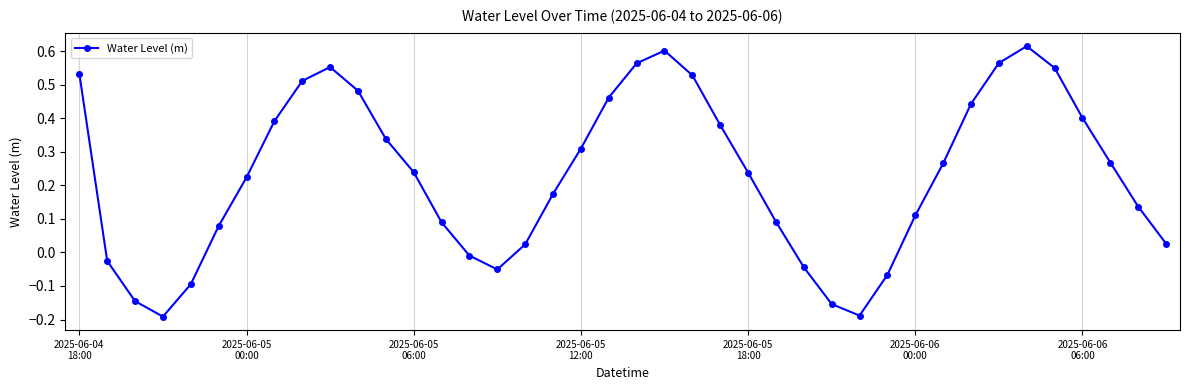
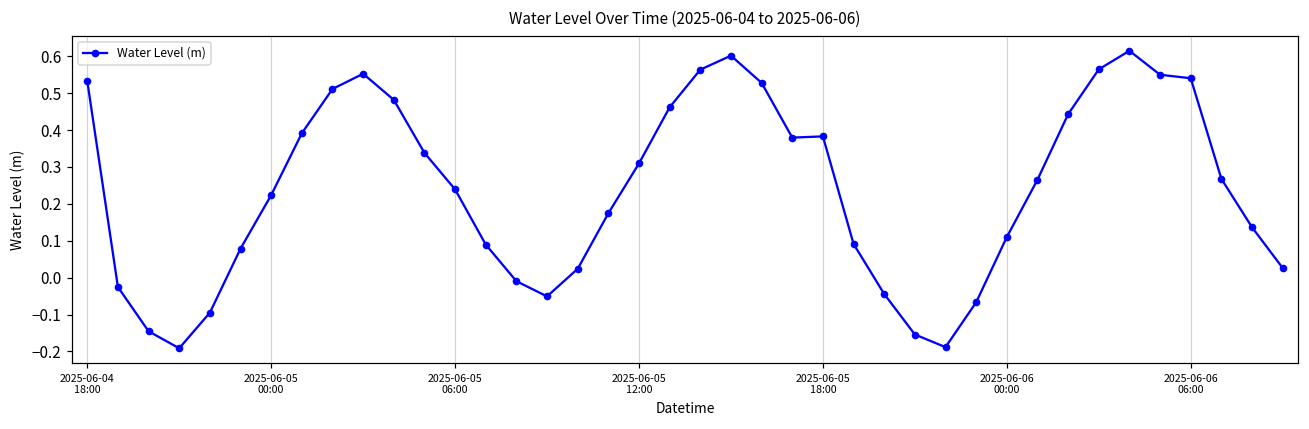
  {
    "2025-06-04 18:00": 0.53,
    "2025-06-05 00:00": 0.22,
    "2025-06-05 06:00": 0.24,
    "2025-06-05 12:00": 0.31,
-   "2025-06-05 18:00": 0.24,
+   "2025-06-05 18:00": 0.38,
    "2025-06-06 00:00": 0.11,
-   "2025-06-06 06:00": 0.40
+   "2025-06-06 06:00": 0.54
  }
